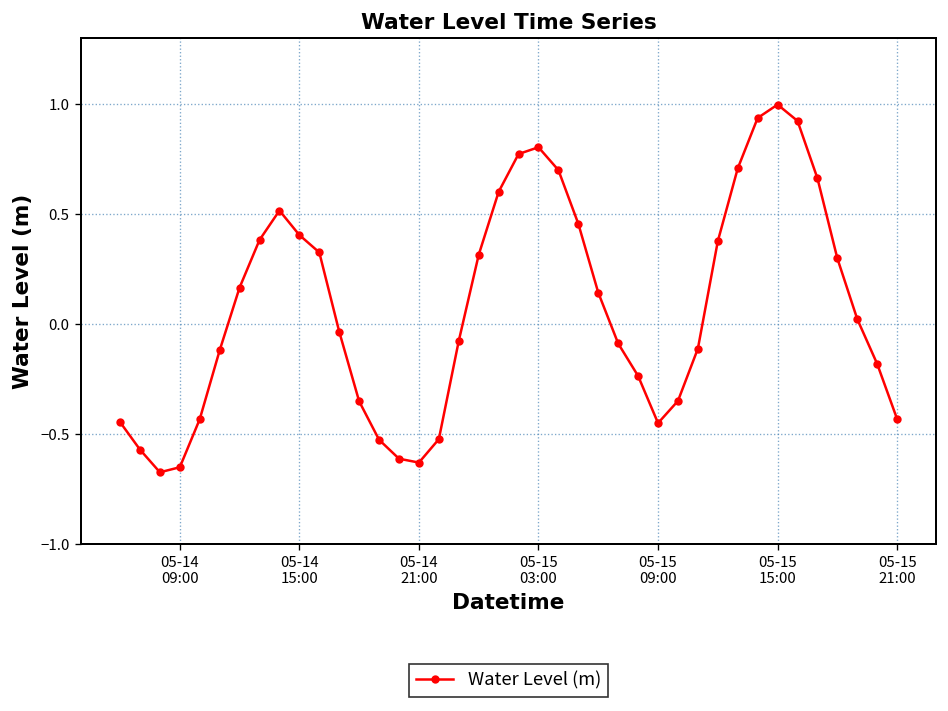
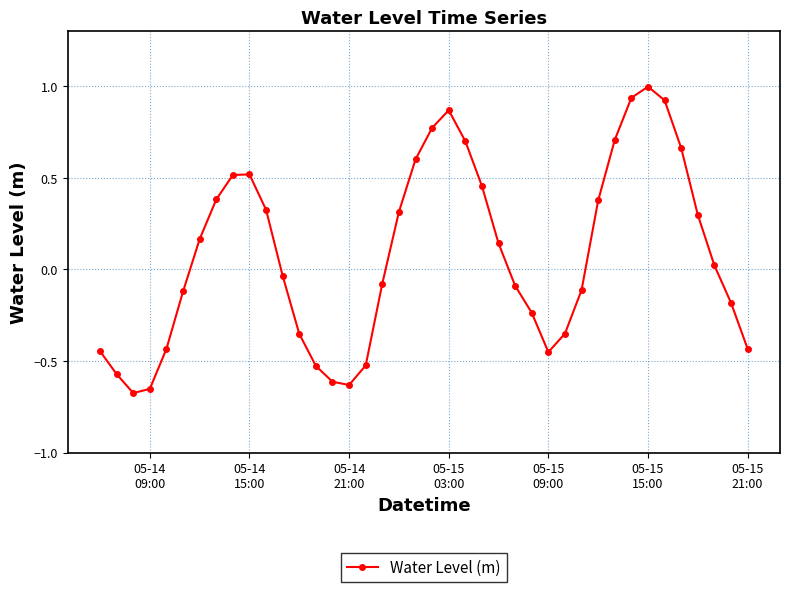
  {
    "05-14 09:00": -0.65,
-   "05-14 15:00": 0.40,
+   "05-14 15:00": 0.52,
    "05-14 21:00": -0.63,
-   "05-15 03:00": 0.80,
+   "05-15 03:00": 0.87,
    "05-15 09:00": -0.45,
    "05-15 15:00": 1.00,
    "05-15 21:00": -0.43
  }
